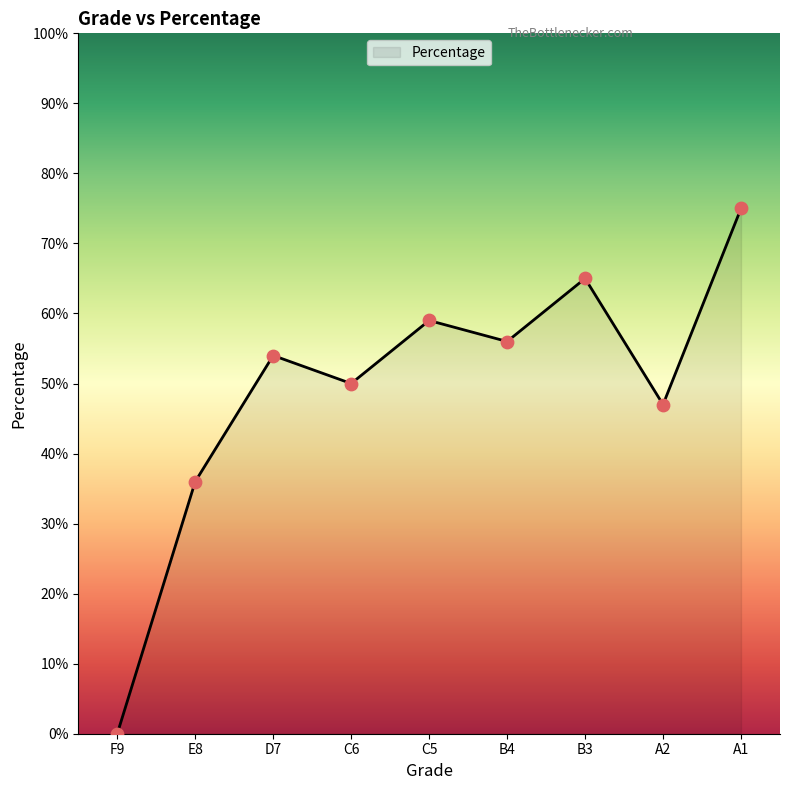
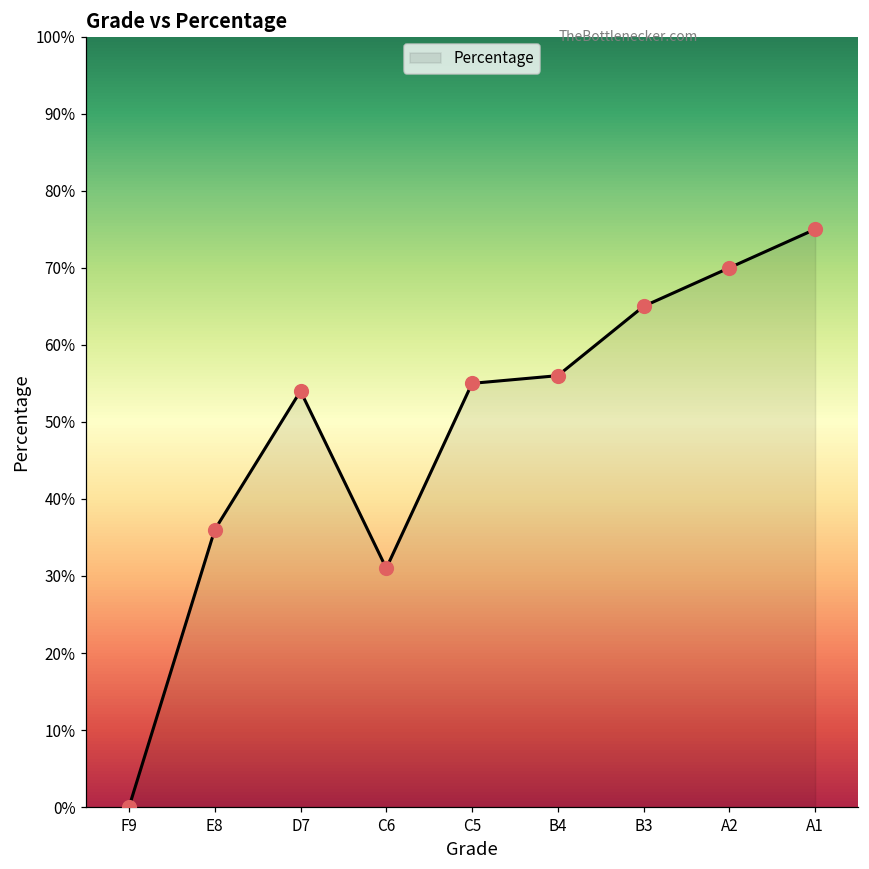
  {
    "F9": "0%",
    "E8": "36%",
    "D7": "54%",
-   "C6": "50%",
-   "C5": "59%",
+   "C6": "31%",
+   "C5": "55%",
    "B4": "56%",
    "B3": "65%",
-   "A2": "47%",
+   "A2": "70%",
    "A1": "75%"
  }
